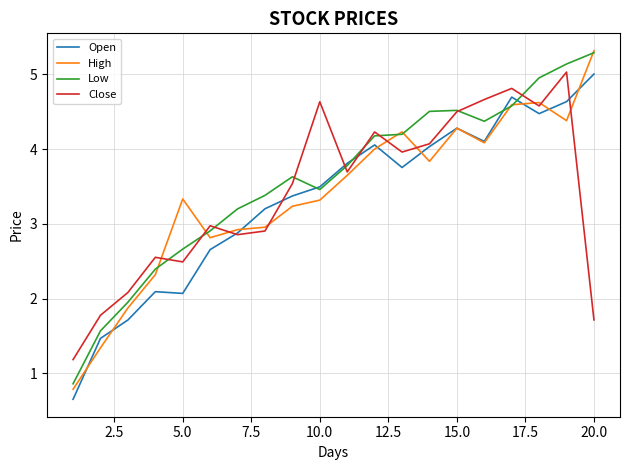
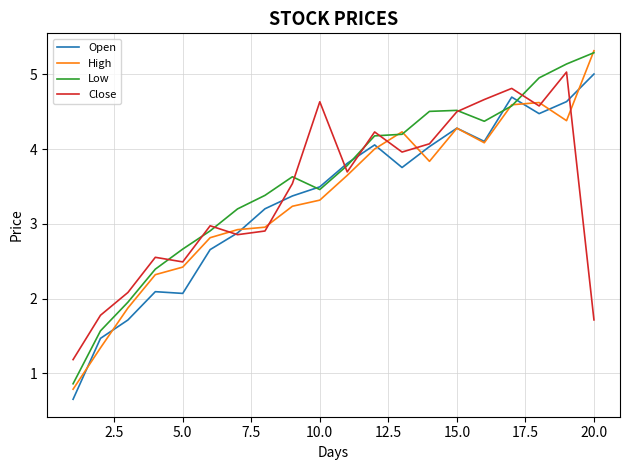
  {
    "Open": {
      "5.0": 2.1,
      "10.0": 3.5,
      "20.0": 5.0
    },
    "High": {
-     "5.0": 3.3,
+     "5.0": 2.4,
      "10.0": 3.3
    },
    "Low": {
      "5.0": 2.7,
      "10.0": 3.5
    },
    "Close": {
      "5.0": 2.5,
      "10.0": 4.6,
      "20.0": 1.7
    }
  }
